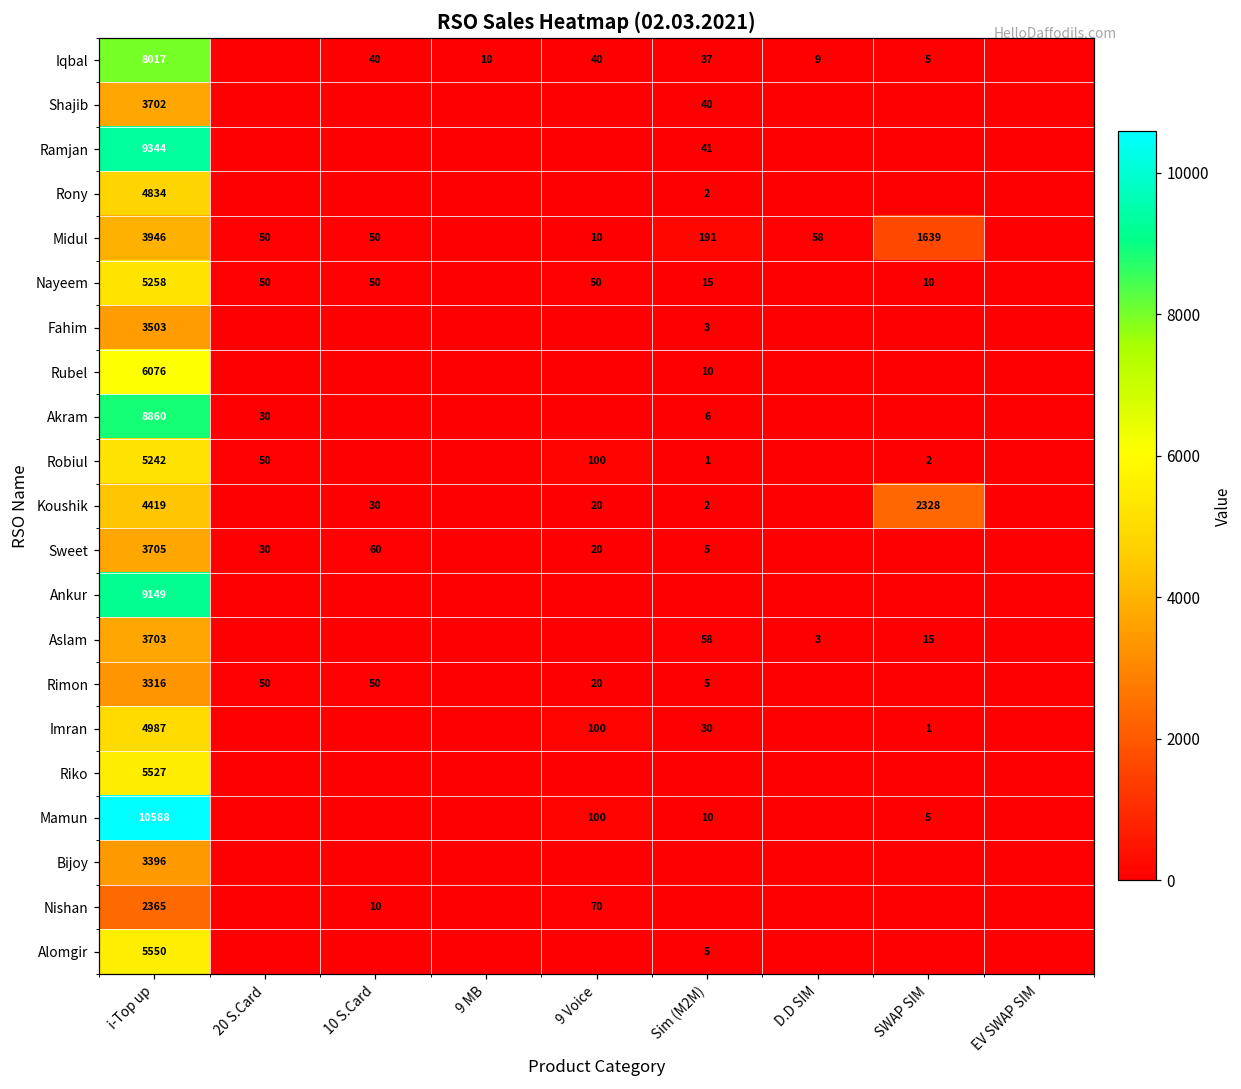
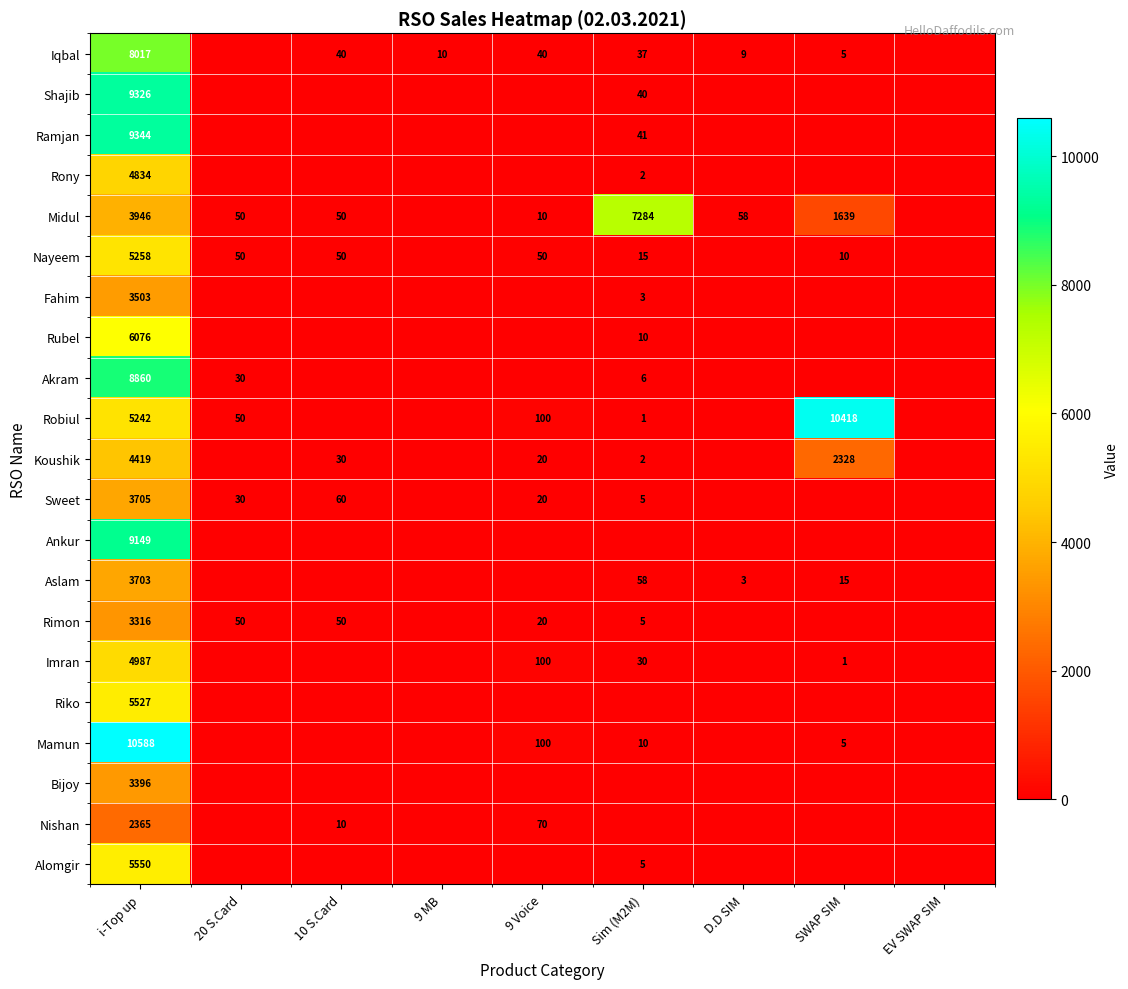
  {
    "Iqbal": {
      "i-Top up": 8017,
      "10 S.Card": 40,
      "9 MB": 10,
      "9 Voice": 40,
      "Sim (M2M)": 37,
      "D.D SIM": 9,
      "SWAP SIM": 5
    },
    "Shajib": {
-     "i-Top up": 3702,
+     "i-Top up": 9326,
      "Sim (M2M)": 40
    },
    "Ramjan": {
      "i-Top up": 9344,
      "Sim (M2M)": 41
    },
    "Rony": {
      "i-Top up": 4834,
      "Sim (M2M)": 2
    },
    "Midul": {
      "i-Top up": 3946,
      "20 S.Card": 50,
      "10 S.Card": 50,
      "9 Voice": 10,
-     "Sim (M2M)": 191,
+     "Sim (M2M)": 7284,
      "D.D SIM": 58,
      "SWAP SIM": 1639
    },
    "Nayeem": {
      "i-Top up": 5258,
      "20 S.Card": 50,
      "10 S.Card": 50,
      "9 Voice": 50,
      "Sim (M2M)": 15,
      "SWAP SIM": 10
    },
    "Fahim": {
      "i-Top up": 3503,
      "Sim (M2M)": 3
    },
    "Rubel": {
      "i-Top up": 6076,
      "Sim (M2M)": 10
    },
    "Akram": {
      "i-Top up": 8860,
      "20 S.Card": 30,
      "Sim (M2M)": 6
    },
    "Robiul": {
      "i-Top up": 5242,
      "20 S.Card": 50,
      "9 Voice": 100,
      "Sim (M2M)": 1,
-     "SWAP SIM": 2
+     "SWAP SIM": 10418
    },
    "Koushik": {
      "i-Top up": 4419,
      "10 S.Card": 30,
      "9 Voice": 20,
      "Sim (M2M)": 2,
      "SWAP SIM": 2328
    },
    "Sweet": {
      "i-Top up": 3705,
      "20 S.Card": 30,
      "10 S.Card": 60,
      "9 Voice": 20,
      "Sim (M2M)": 5
    },
    "Ankur": {
      "i-Top up": 9149
    },
    "Aslam": {
      "i-Top up": 3703,
      "Sim (M2M)": 58,
      "D.D SIM": 3,
      "SWAP SIM": 15
    },
    "Rimon": {
      "i-Top up": 3316,
      "20 S.Card": 50,
      "10 S.Card": 50,
      "9 Voice": 20,
      "Sim (M2M)": 5
    },
    "Imran": {
      "i-Top up": 4987,
      "9 Voice": 100,
      "Sim (M2M)": 30,
      "SWAP SIM": 1
    },
    "Riko": {
      "i-Top up": 5527
    },
    "Mamun": {
      "i-Top up": 10588,
      "9 Voice": 100,
      "Sim (M2M)": 10,
      "SWAP SIM": 5
    },
    "Bijoy": {
      "i-Top up": 3396
    },
    "Nishan": {
      "i-Top up": 2365,
      "10 S.Card": 10,
      "9 Voice": 70
    },
    "Alomgir": {
      "i-Top up": 5550,
      "Sim (M2M)": 5
    }
  }
